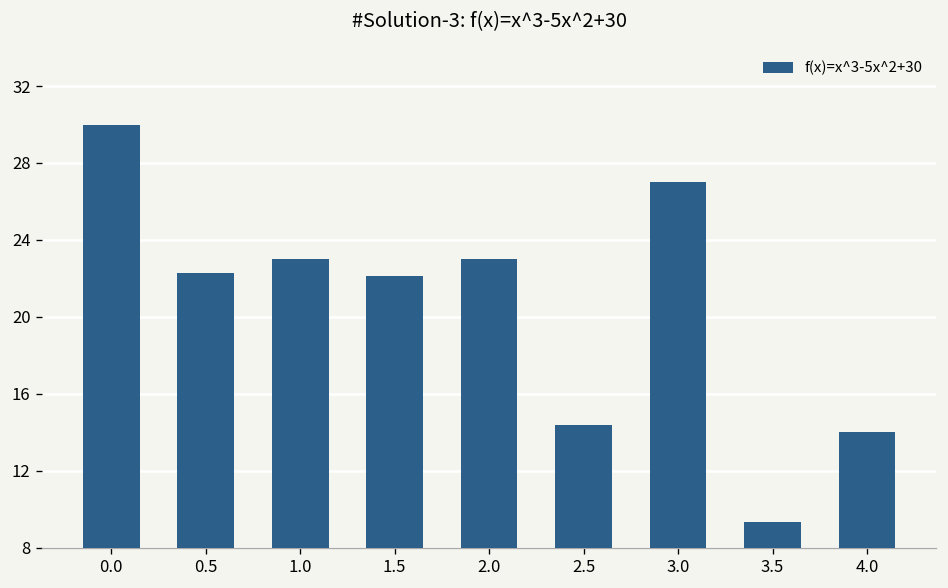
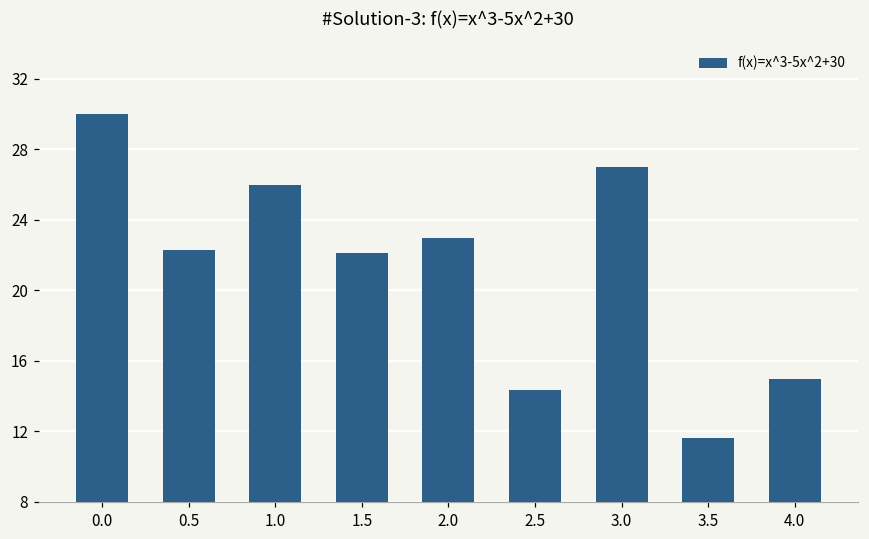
  {
    "0.0": 30.0,
    "0.5": 22.3,
-   "1.0": 23,
+   "1.0": 26,
    "1.5": 22.1,
    "2.0": 23.0,
    "2.5": 14.4,
    "3.0": 27.0,
-   "3.5": 9.3,
-   "4.0": 14
+   "3.5": 11.6,
+   "4.0": 15
  }
